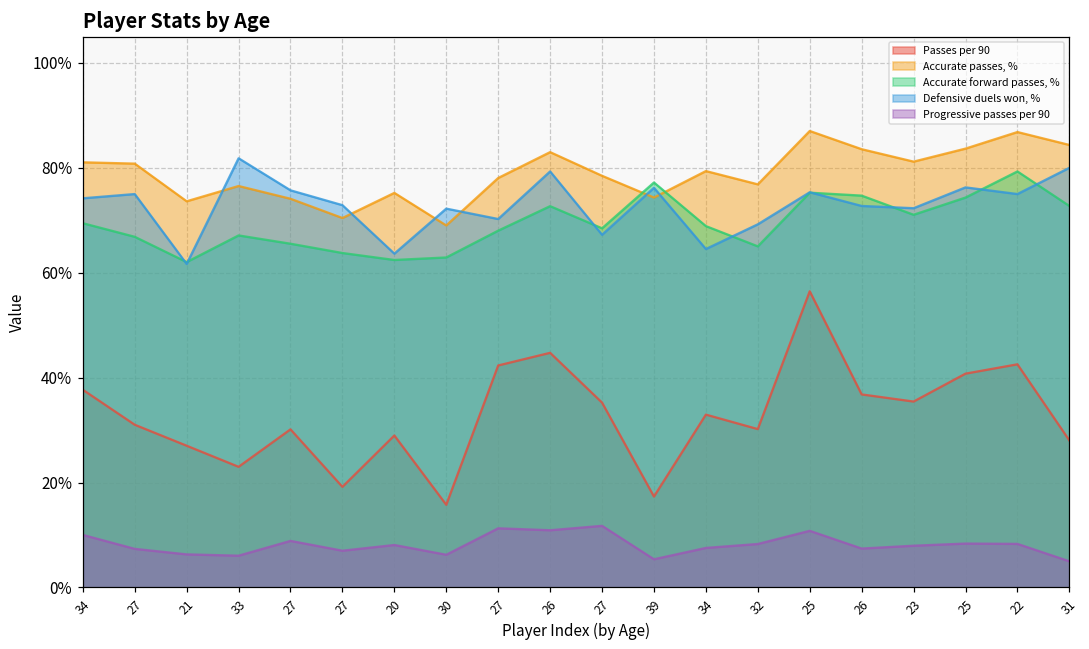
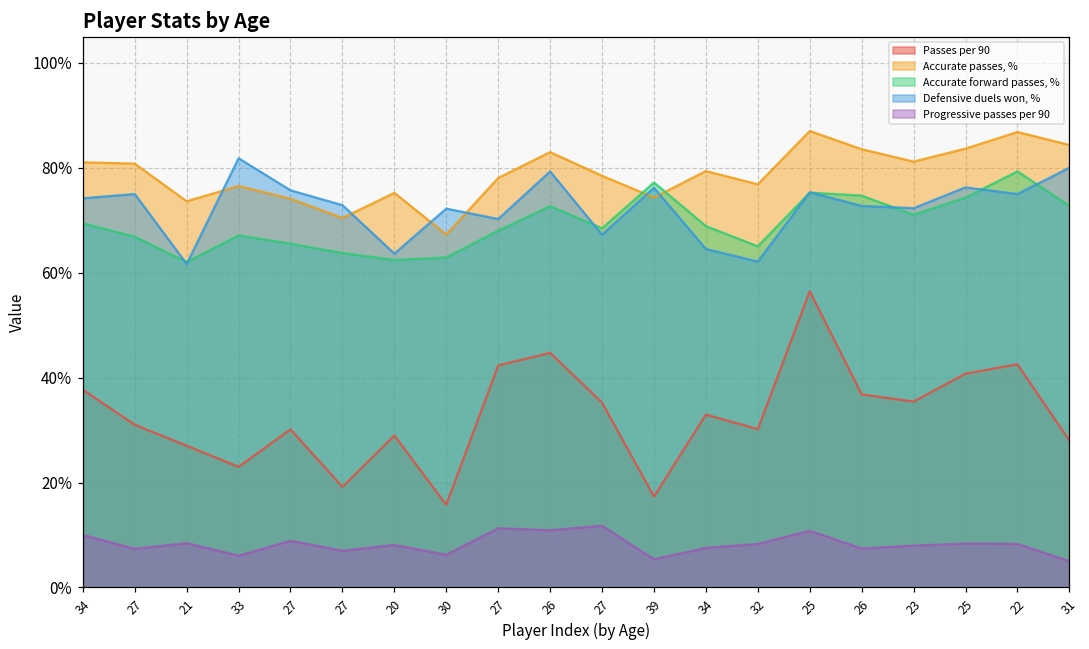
  {
    "Passes per 90": {
      "21": "27%",
      "33": "23%",
      "20": "29%",
      "30": "16%",
      "39": "17%",
      "32": "30%",
      "23": "35%",
      "22": "43%",
      "31": "28%"
    },
    "Accurate passes, %": {
      "21": "74%",
      "33": "77%",
      "20": "75%",
-     "30": "69%",
+     "30": "67%",
      "39": "74%",
      "32": "77%",
      "23": "81%",
      "22": "87%",
      "31": "84%"
    },
    "Accurate forward passes, %": {
      "33": "67%",
      "20": "62%",
      "30": "63%",
      "39": "77%",
      "32": "65%",
      "23": "71%",
      "22": "79%",
      "31": "73%"
    },
    "Defensive duels won, %": {
      "33": "82%",
      "20": "64%",
      "30": "72%",
      "39": "76%",
-     "32": "69%",
+     "32": "62%",
      "23": "72%",
      "22": "75%",
      "31": "80%"
    },
    "Progressive passes per 90": {
-     "21": "6%",
+     "21": "8%",
      "33": "6%",
      "20": "8%",
      "30": "6%",
      "39": "5%",
      "32": "8%",
      "23": "8%",
      "22": "8%",
      "31": "5%"
    }
  }
